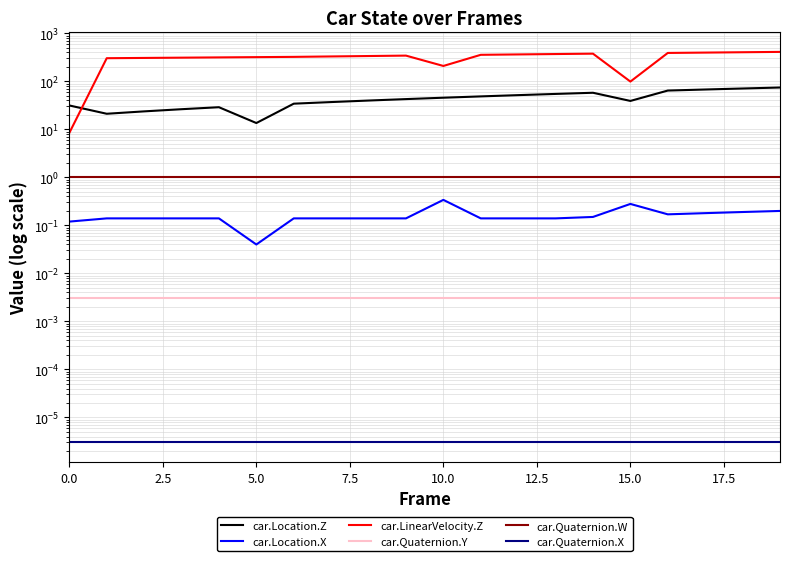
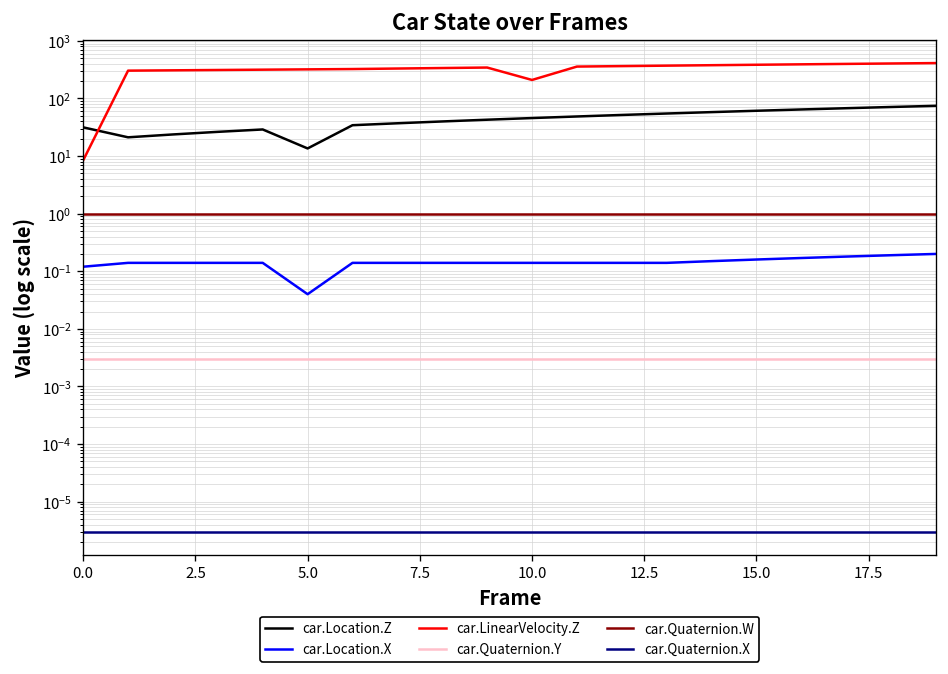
  {
    "car.Location.Z": {
      "0.0": 30,
      "5.0": 14,
      "10.0": 50,
-     "15.0": 40
+     "15.0": 60
    },
    "car.Location.X": {
      "0.0": 0.12,
      "5.0": 0.04,
-     "10.0": 0.3,
-     "15.0": 0.3
+     "10.0": 0.14,
+     "15.0": 0.16
    },
    "car.LinearVelocity.Z": {
      "0.0": 8,
      "5.0": 300,
      "10.0": 200,
-     "15.0": 100
+     "15.0": 400
    },
    "car.Quaternion.Y": {
      "0.0": 0.003,
      "5.0": 0.003,
      "10.0": 0.003,
      "15.0": 0.003
    },
    "car.Quaternion.W": {
      "0.0": 1.0,
      "5.0": 1.0,
      "10.0": 1.0,
      "15.0": 1.0
    },
    "car.Quaternion.X": {
      "0.0": 0.000003,
      "5.0": 0.000003,
      "10.0": 0.000003,
      "15.0": 0.000003
    }
  }
